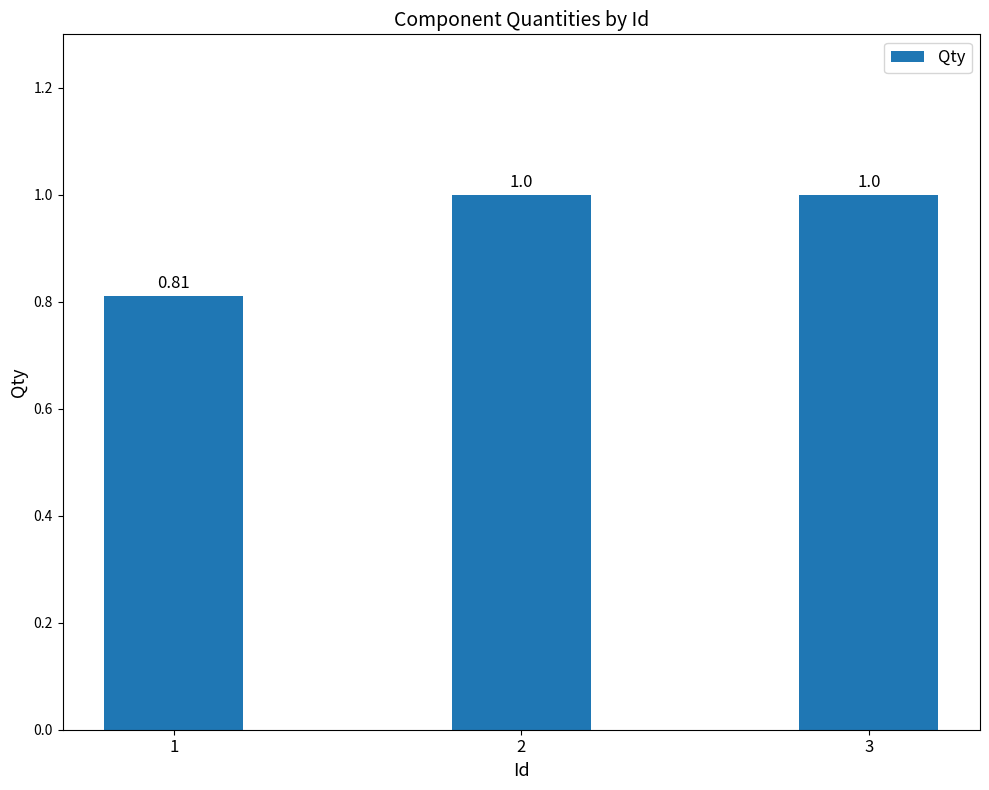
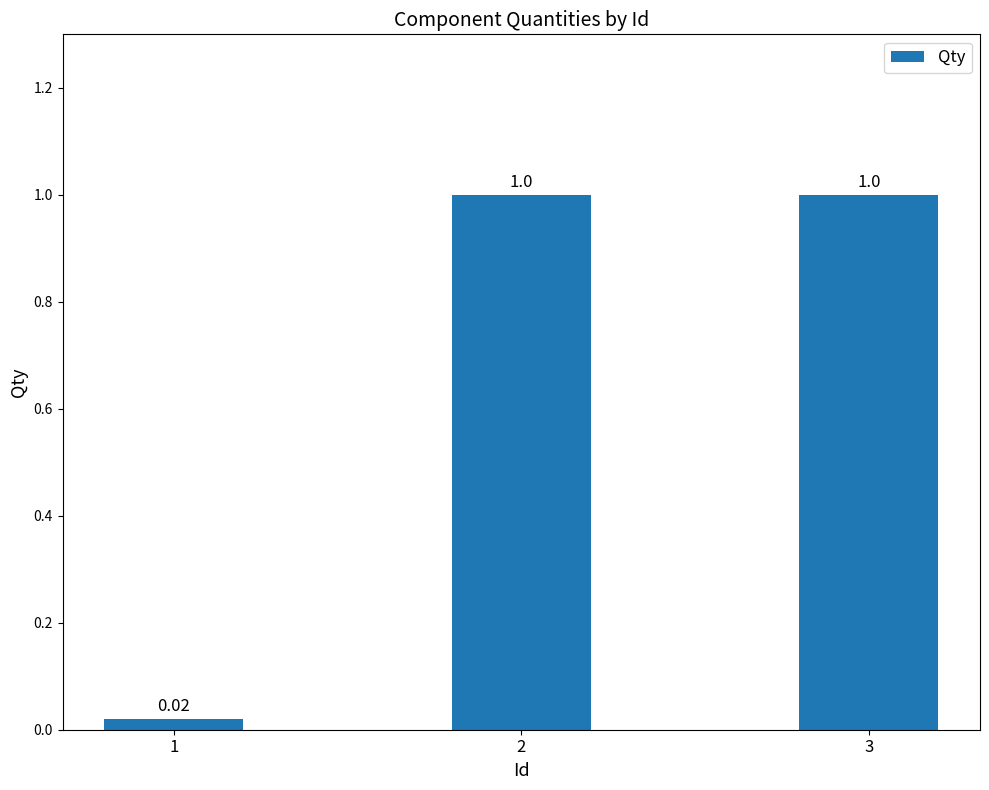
  {
-   "1": 0.81,
+   "1": 0.02,
    "2": 1.0,
    "3": 1.0
  }
